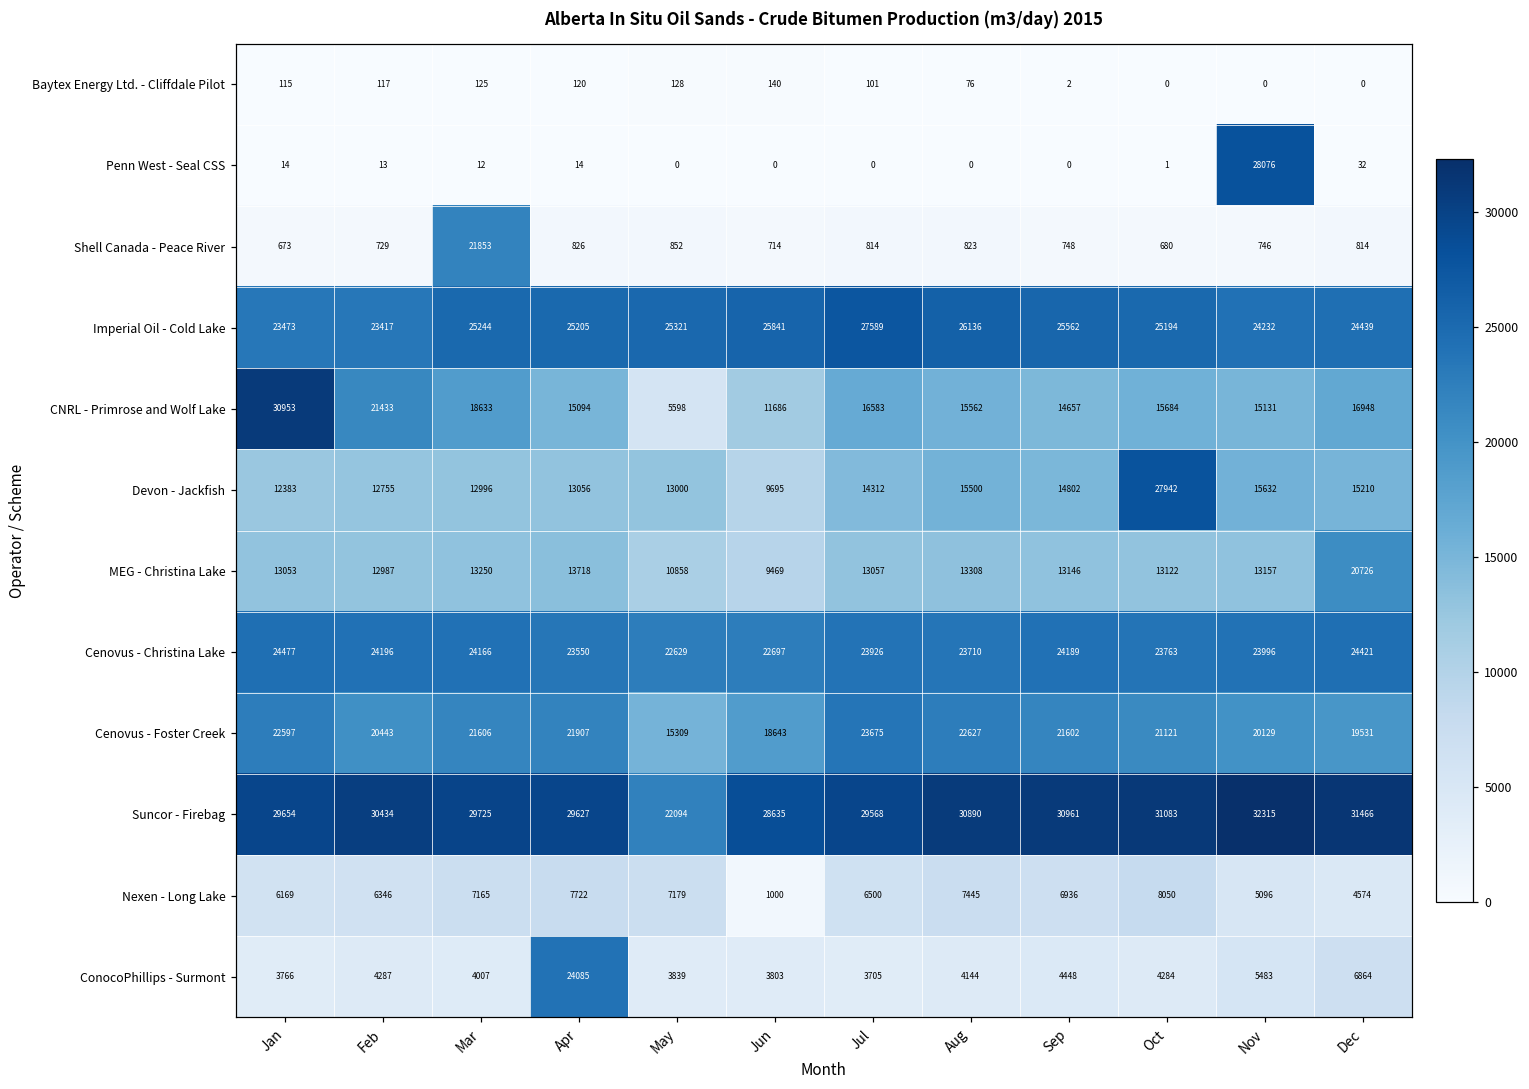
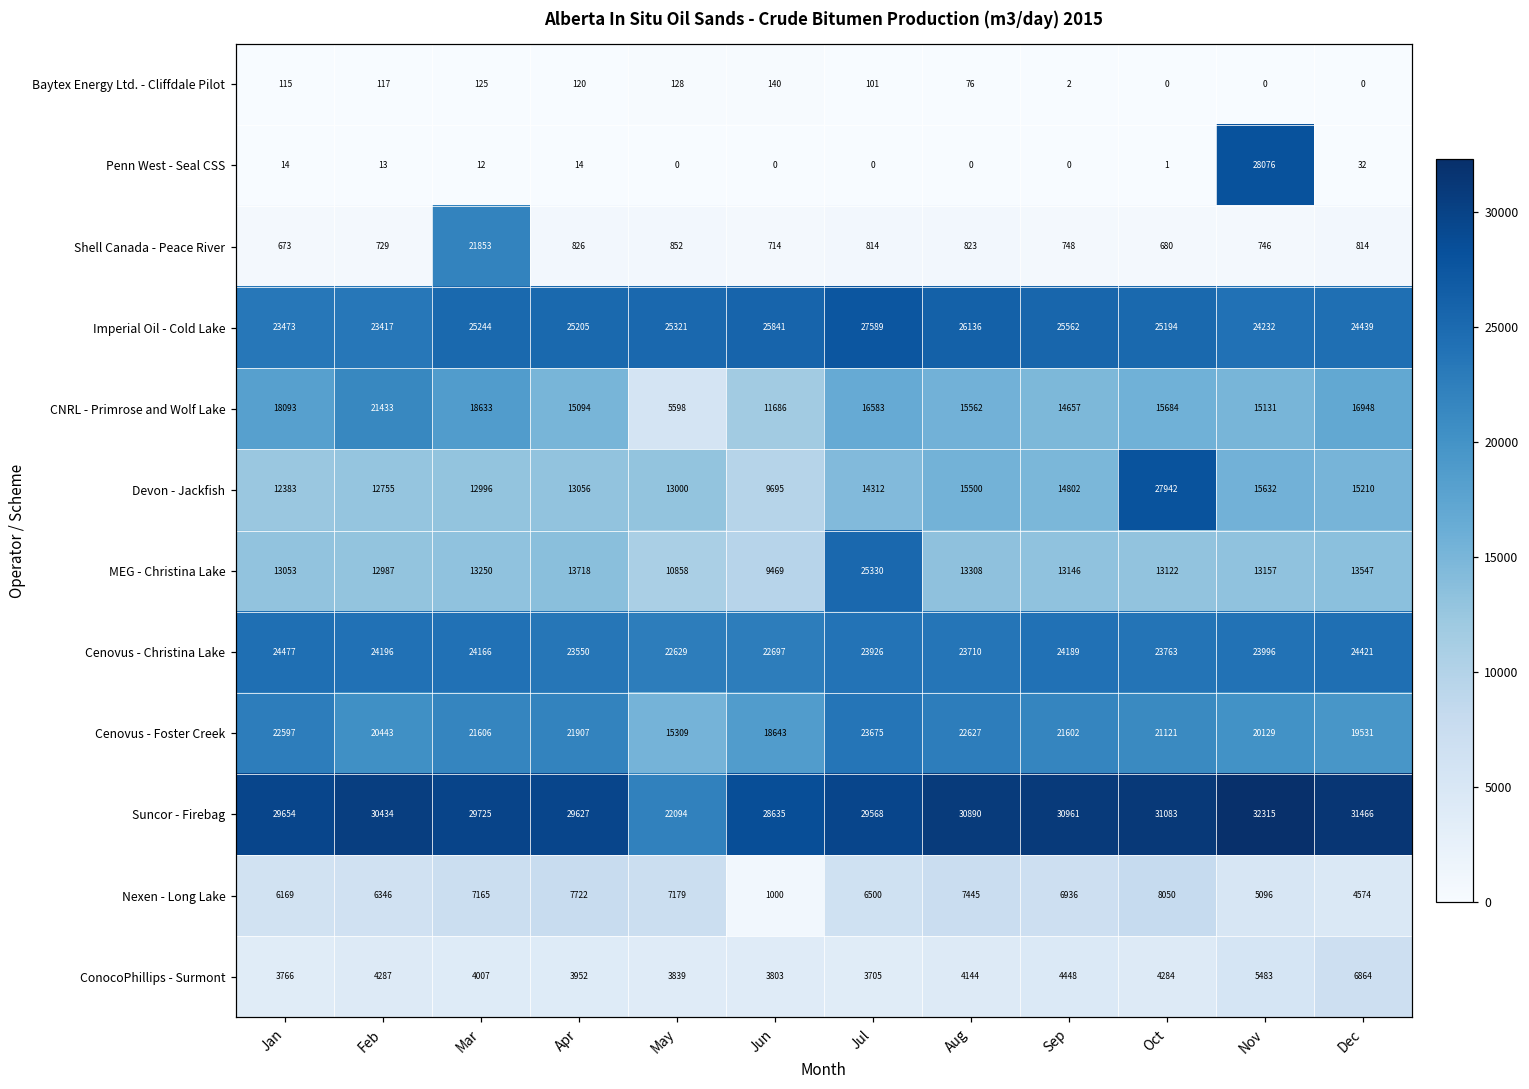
  {
    "Baytex Energy Ltd. - Cliffdale Pilot": {
      "Jan": 115,
      "Feb": 117,
      "Mar": 125,
      "Apr": 120,
      "May": 128,
      "Jun": 140,
      "Jul": 101,
      "Aug": 76,
      "Sep": 2,
      "Oct": 0,
      "Nov": 0,
      "Dec": 0
    },
    "Penn West - Seal CSS": {
      "Jan": 14,
      "Feb": 13,
      "Mar": 12,
      "Apr": 14,
      "May": 0,
      "Jun": 0,
      "Jul": 0,
      "Aug": 0,
      "Sep": 0,
      "Oct": 1,
      "Nov": 28076,
      "Dec": 32
    },
    "Shell Canada - Peace River": {
      "Jan": 673,
      "Feb": 729,
      "Mar": 21853,
      "Apr": 826,
      "May": 852,
      "Jun": 714,
      "Jul": 814,
      "Aug": 823,
      "Sep": 748,
      "Oct": 680,
      "Nov": 746,
      "Dec": 814
    },
    "Imperial Oil - Cold Lake": {
      "Jan": 23473,
      "Feb": 23417,
      "Mar": 25244,
      "Apr": 25205,
      "May": 25321,
      "Jun": 25841,
      "Jul": 27589,
      "Aug": 26136,
      "Sep": 25562,
      "Oct": 25194,
      "Nov": 24232,
      "Dec": 24439
    },
    "CNRL - Primrose and Wolf Lake": {
-     "Jan": 30953,
+     "Jan": 18093,
      "Feb": 21433,
      "Mar": 18633,
      "Apr": 15094,
      "May": 5598,
      "Jun": 11686,
      "Jul": 16583,
      "Aug": 15562,
      "Sep": 14657,
      "Oct": 15684,
      "Nov": 15131,
      "Dec": 16948
    },
    "Devon - Jackfish": {
      "Jan": 12383,
      "Feb": 12755,
      "Mar": 12996,
      "Apr": 13056,
      "May": 13000,
      "Jun": 9695,
      "Jul": 14312,
      "Aug": 15500,
      "Sep": 14802,
      "Oct": 27942,
      "Nov": 15632,
      "Dec": 15210
    },
    "MEG - Christina Lake": {
      "Jan": 13053,
      "Feb": 12987,
      "Mar": 13250,
      "Apr": 13718,
      "May": 10858,
      "Jun": 9469,
-     "Jul": 13057,
+     "Jul": 25330,
      "Aug": 13308,
      "Sep": 13146,
      "Oct": 13122,
      "Nov": 13157,
-     "Dec": 20726
+     "Dec": 13547
    },
    "Cenovus - Christina Lake": {
      "Jan": 24477,
      "Feb": 24196,
      "Mar": 24166,
      "Apr": 23550,
      "May": 22629,
      "Jun": 22697,
      "Jul": 23926,
      "Aug": 23710,
      "Sep": 24189,
      "Oct": 23763,
      "Nov": 23996,
      "Dec": 24421
    },
    "Cenovus - Foster Creek": {
      "Jan": 22597,
      "Feb": 20443,
      "Mar": 21606,
      "Apr": 21907,
      "May": 15309,
      "Jun": 18643,
      "Jul": 23675,
      "Aug": 22627,
      "Sep": 21602,
      "Oct": 21121,
      "Nov": 20129,
      "Dec": 19531
    },
    "Suncor - Firebag": {
      "Jan": 29654,
      "Feb": 30434,
      "Mar": 29725,
      "Apr": 29627,
      "May": 22094,
      "Jun": 28635,
      "Jul": 29568,
      "Aug": 30890,
      "Sep": 30961,
      "Oct": 31083,
      "Nov": 32315,
      "Dec": 31466
    },
    "Nexen - Long Lake": {
      "Jan": 6169,
      "Feb": 6346,
      "Mar": 7165,
      "Apr": 7722,
      "May": 7179,
      "Jun": 1000,
      "Jul": 6500,
      "Aug": 7445,
      "Sep": 6936,
      "Oct": 8050,
      "Nov": 5096,
      "Dec": 4574
    },
    "ConocoPhillips - Surmont": {
      "Jan": 3766,
      "Feb": 4287,
      "Mar": 4007,
-     "Apr": 24085,
+     "Apr": 3952,
      "May": 3839,
      "Jun": 3803,
      "Jul": 3705,
      "Aug": 4144,
      "Sep": 4448,
      "Oct": 4284,
      "Nov": 5483,
      "Dec": 6864
    }
  }
